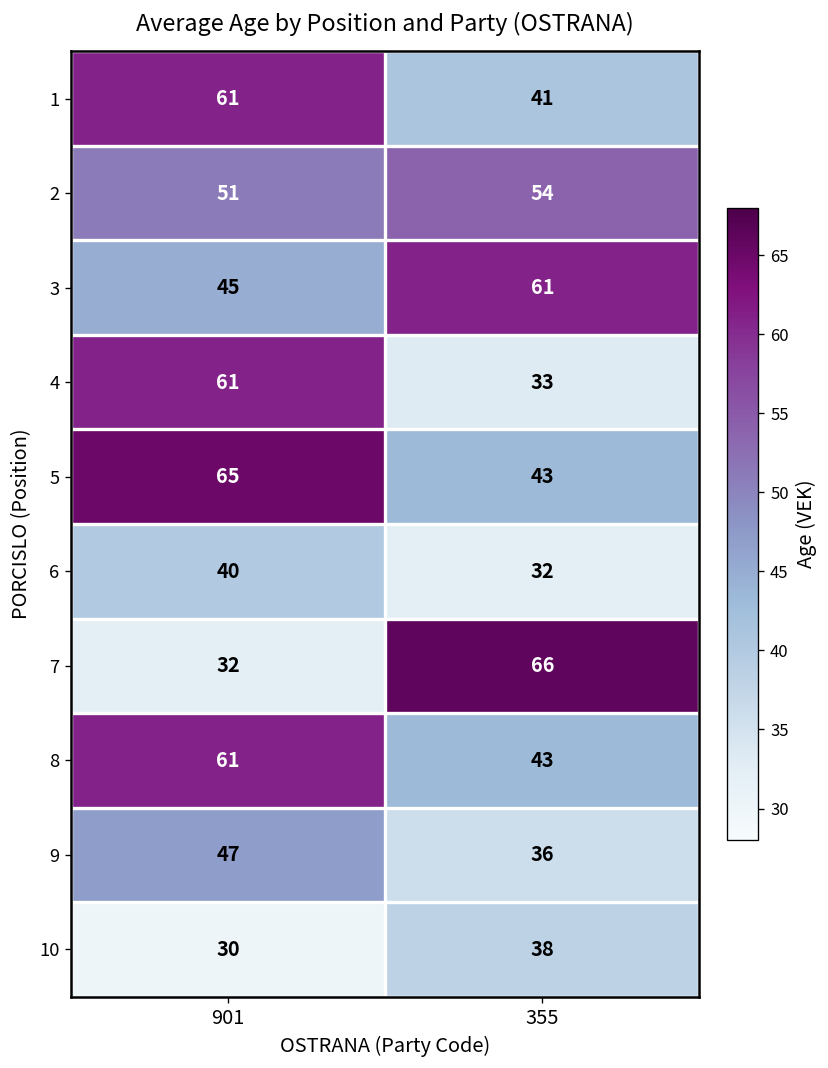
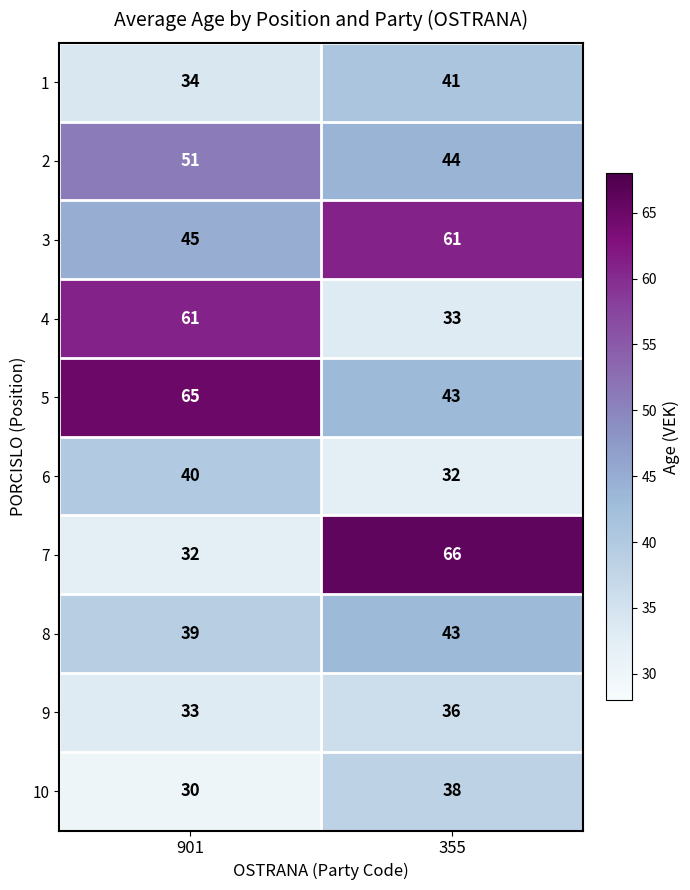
  {
    "1": {
-     "901": 61,
+     "901": 34,
      "355": 41
    },
    "2": {
      "901": 51,
-     "355": 54
+     "355": 44
    },
    "3": {
      "901": 45,
      "355": 61
    },
    "4": {
      "901": 61,
      "355": 33
    },
    "5": {
      "901": 65,
      "355": 43
    },
    "6": {
      "901": 40,
      "355": 32
    },
    "7": {
      "901": 32,
      "355": 66
    },
    "8": {
-     "901": 61,
+     "901": 39,
      "355": 43
    },
    "9": {
-     "901": 47,
+     "901": 33,
      "355": 36
    },
    "10": {
      "901": 30,
      "355": 38
    }
  }
